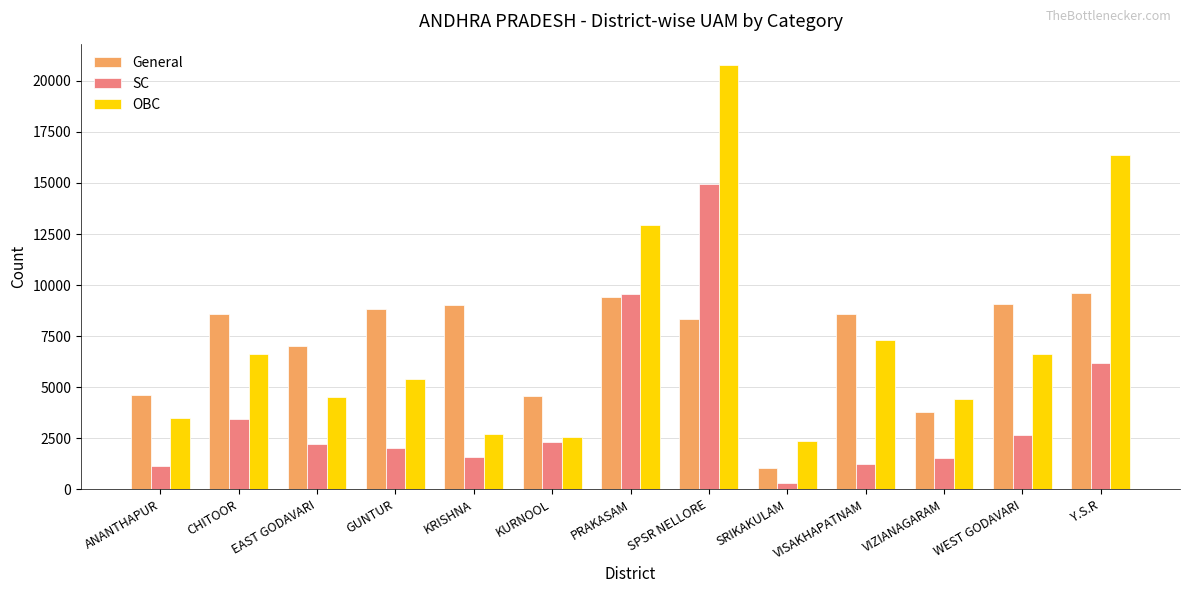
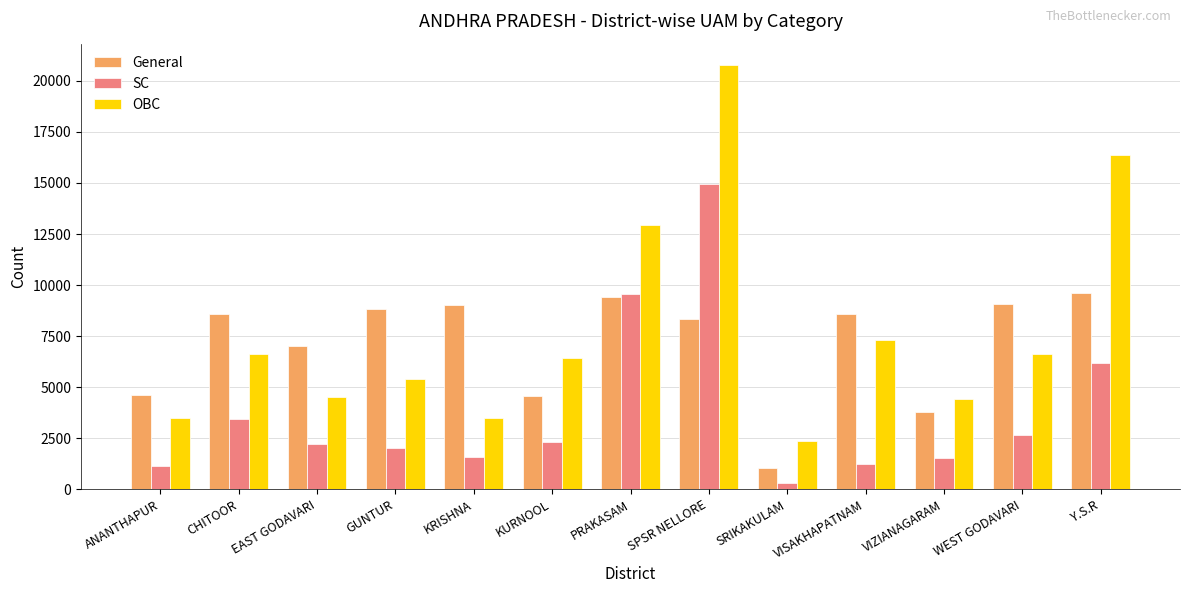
  {
    "OBC": {
      "ANANTHAPUR": 3500,
      "CHITOOR": 6600,
      "EAST GODAVARI": 4500,
      "GUNTUR": 5400,
-     "KRISHNA": 2700,
-     "KURNOOL": 2600,
+     "KRISHNA": 3500,
+     "KURNOOL": 6400,
      "PRAKASAM": 12900,
      "SPSR NELLORE": 20800,
      "SRIKAKULAM": 2400,
      "VISAKHAPATNAM": 7300,
      "VIZIANAGARAM": 4400,
      "WEST GODAVARI": 6600,
      "Y.S.R": 16400
    }
  }
